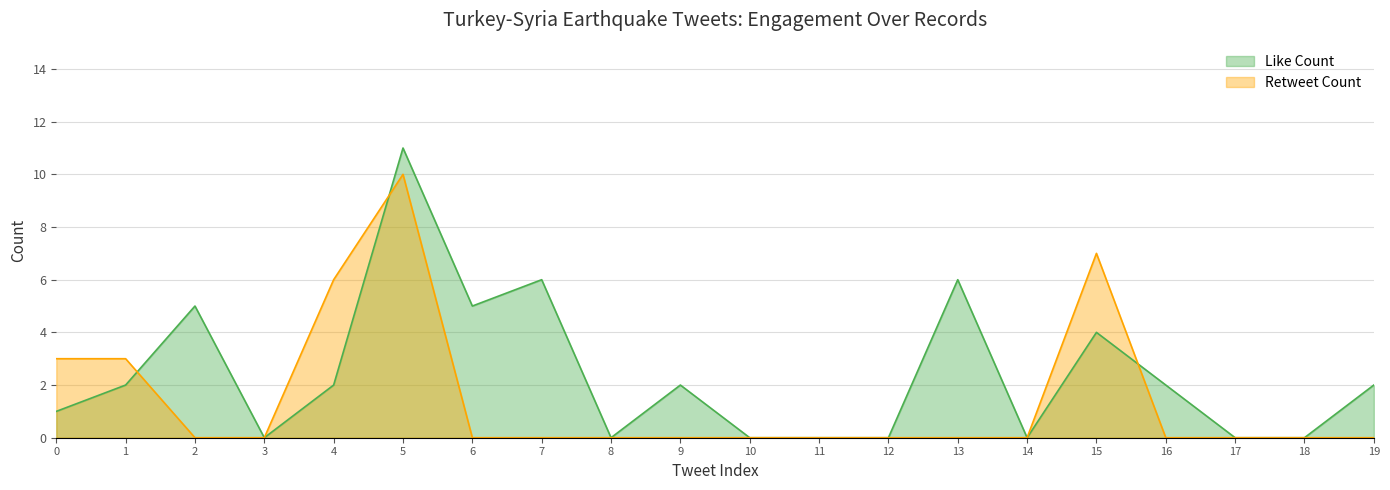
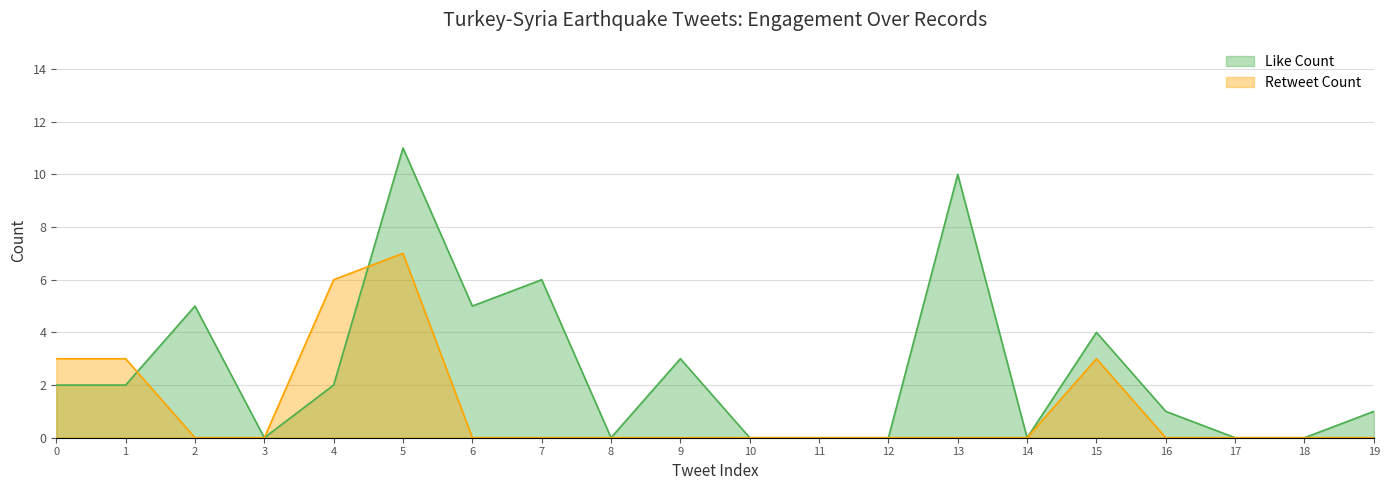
  {
    "Like Count": {
-     "0": 1,
+     "0": 2,
      "1": 2,
      "2": 5,
      "4": 2,
      "5": 11,
      "6": 5,
      "7": 6,
-     "9": 2,
-     "13": 6,
+     "9": 3,
+     "13": 10,
      "15": 4,
-     "16": 2,
-     "19": 2
+     "16": 1,
+     "19": 1
    },
    "Retweet Count": {
      "0": 3,
      "1": 3,
      "2": 0,
      "4": 6,
-     "5": 10,
+     "5": 7,
      "6": 0,
      "7": 0,
      "9": 0,
      "13": 0,
-     "15": 7,
+     "15": 3,
      "16": 0,
      "19": 0
    }
  }
